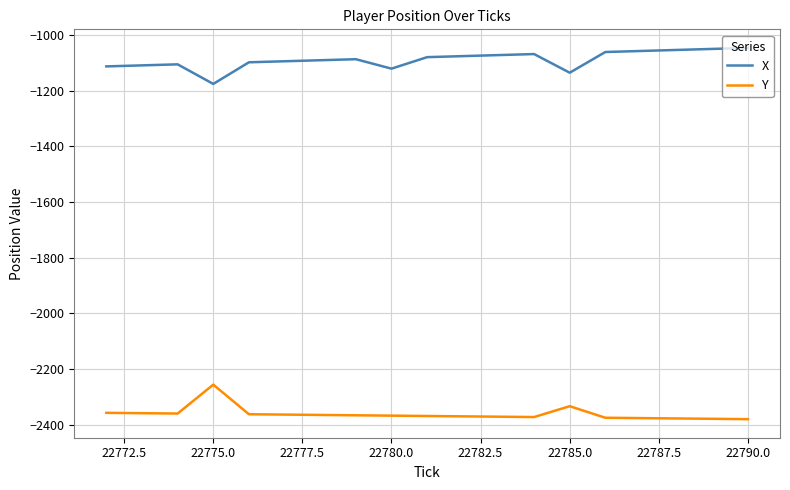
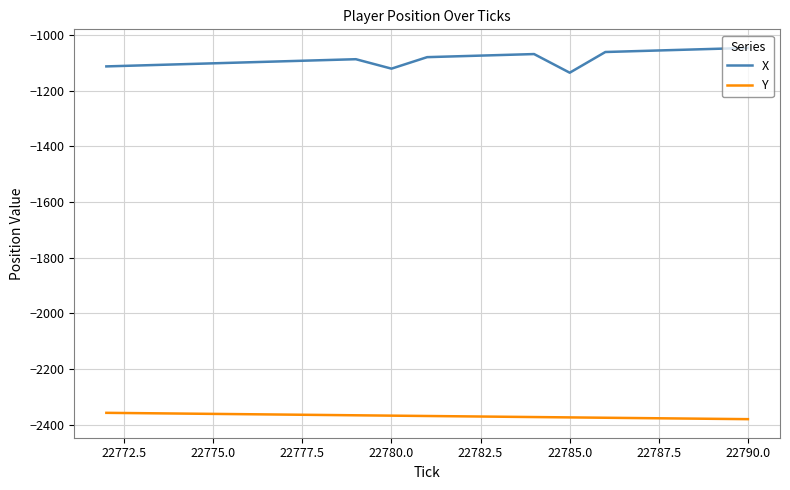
  {
    "X": {
-     "22775.0": -1180,
+     "22775.0": -1100,
      "22780.0": -1120,
      "22785.0": -1140
    },
    "Y": {
-     "22775.0": -2260,
+     "22775.0": -2360,
      "22780.0": -2370,
-     "22785.0": -2330,
+     "22785.0": -2370,
      "22790.0": -2380
    }
  }
